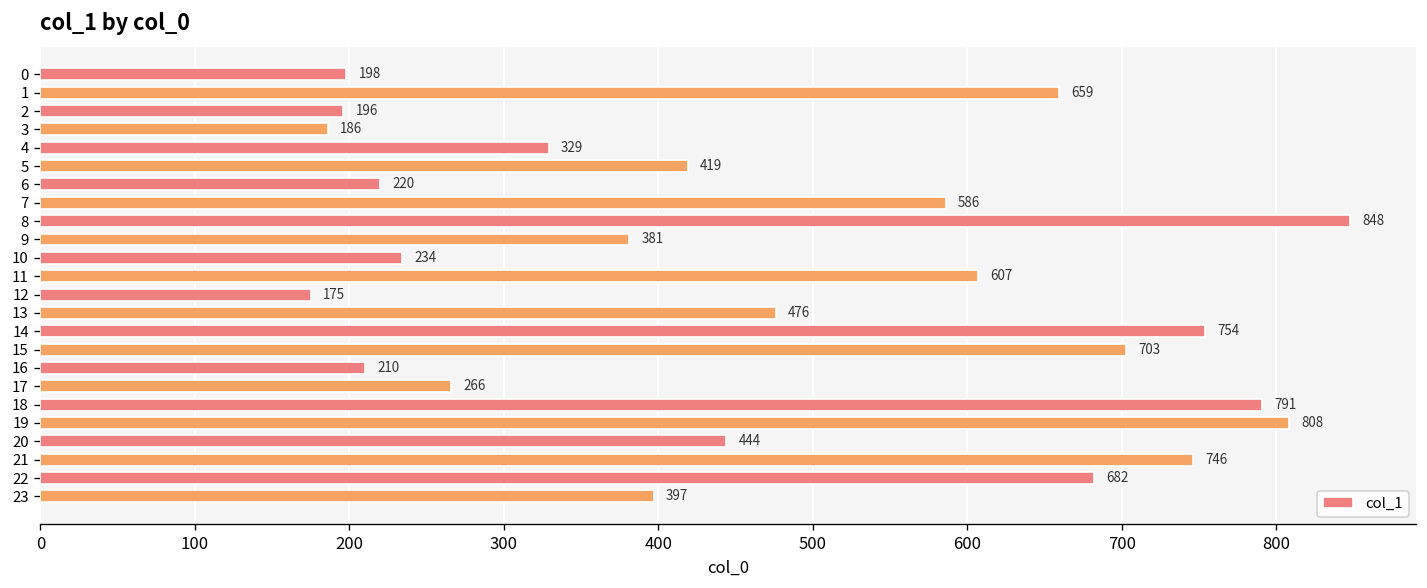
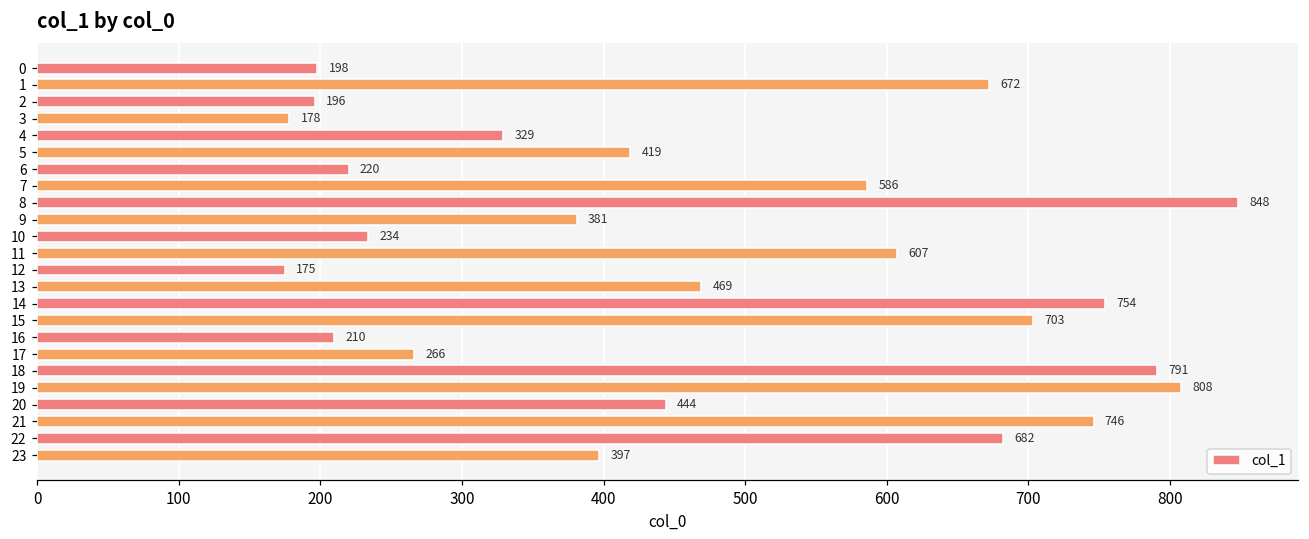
  {
    "0": 198,
-   "1": 659,
+   "1": 672,
    "2": 196,
-   "3": 186,
+   "3": 178,
    "4": 329,
    "5": 419,
    "6": 220,
    "7": 586,
    "8": 848,
    "9": 381,
    "10": 234,
    "11": 607,
    "12": 175,
-   "13": 476,
+   "13": 469,
    "14": 754,
    "15": 703,
    "16": 210,
    "17": 266,
    "18": 791,
    "19": 808,
    "20": 444,
    "21": 746,
    "22": 682,
    "23": 397
  }
